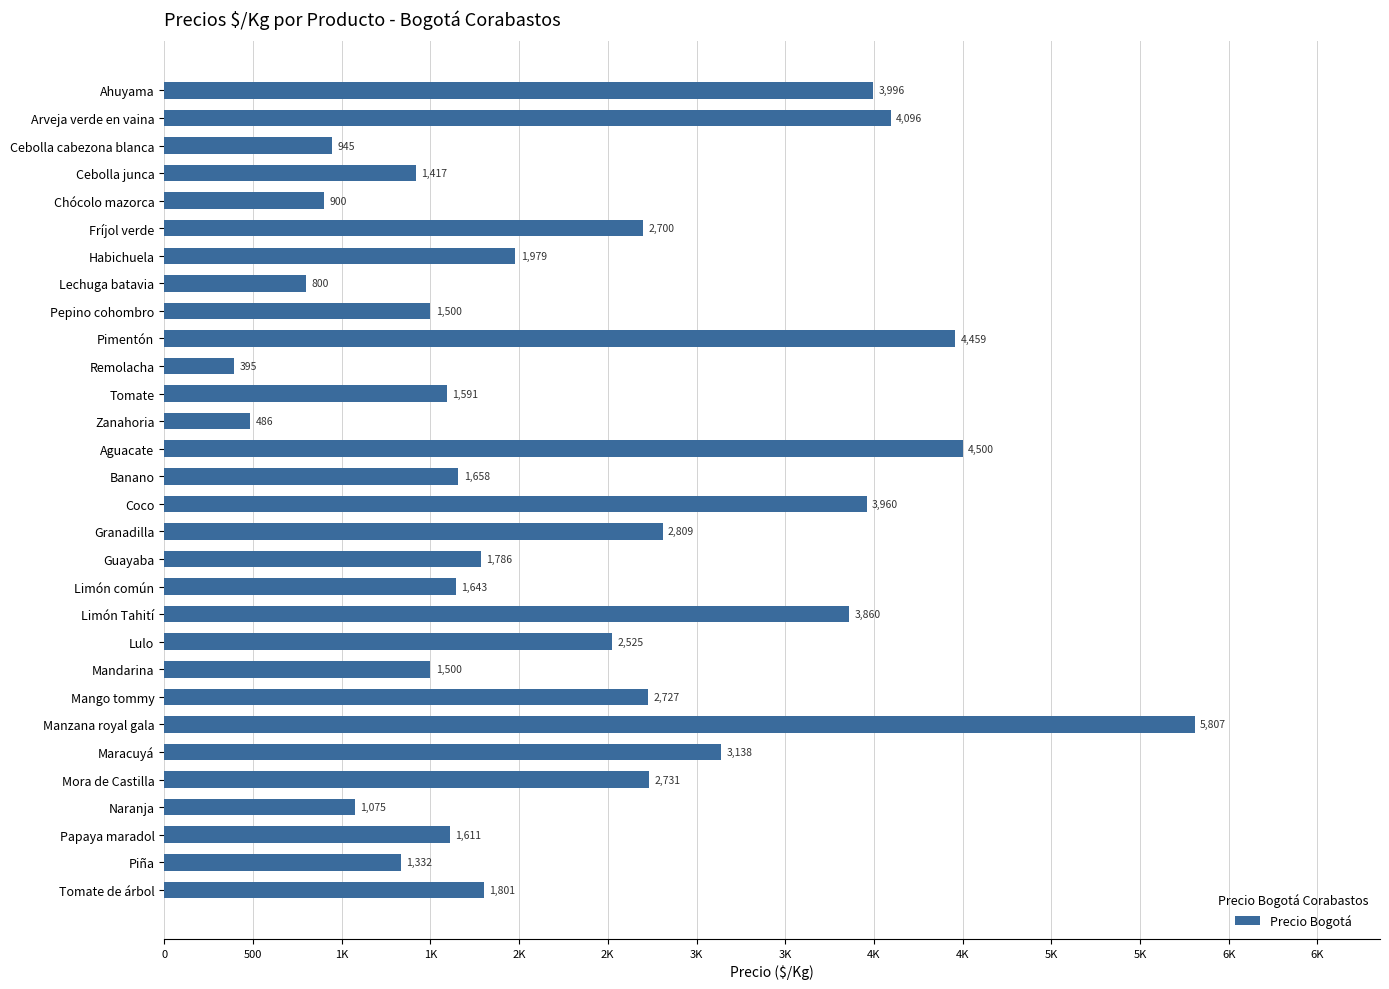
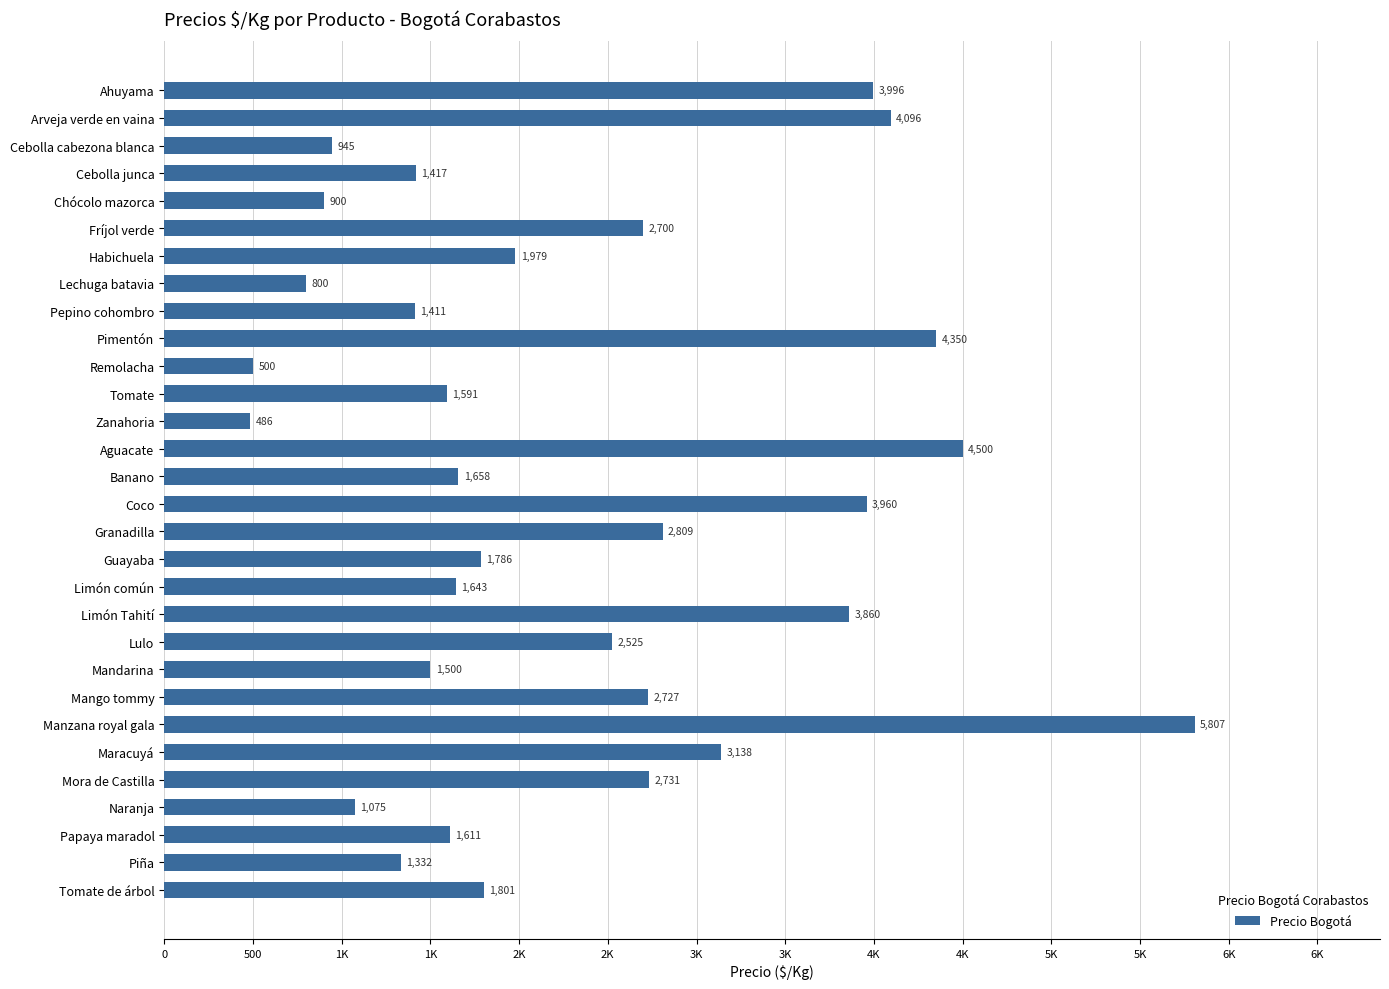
  {
    "Ahuyama": "3,996",
    "Arveja verde en vaina": "4,096",
    "Cebolla cabezona blanca": "945",
    "Cebolla junca": "1,417",
    "Chócolo mazorca": "900",
    "Fríjol verde": "2,700",
    "Habichuela": "1,979",
    "Lechuga batavia": "800",
-   "Pepino cohombro": "1,500",
-   "Pimentón": "4,459",
-   "Remolacha": "395",
+   "Pepino cohombro": "1,411",
+   "Pimentón": "4,350",
+   "Remolacha": "500",
    "Tomate": "1,591",
    "Zanahoria": "486",
    "Aguacate": "4,500",
    "Banano": "1,658",
    "Coco": "3,960",
    "Granadilla": "2,809",
    "Guayaba": "1,786",
    "Limón común": "1,643",
    "Limón Tahití": "3,860",
    "Lulo": "2,525",
    "Mandarina": "1,500",
    "Mango tommy": "2,727",
    "Manzana royal gala": "5,807",
    "Maracuyá": "3,138",
    "Mora de Castilla": "2,731",
    "Naranja": "1,075",
    "Papaya maradol": "1,611",
    "Piña": "1,332",
    "Tomate de árbol": "1,801"
  }
